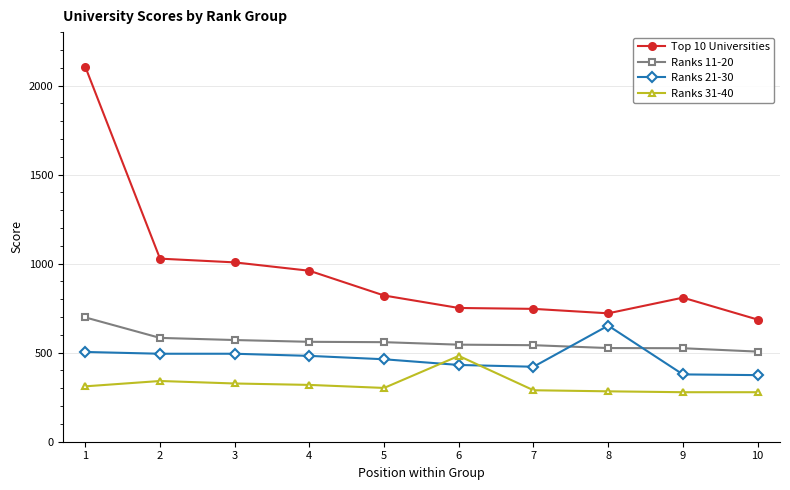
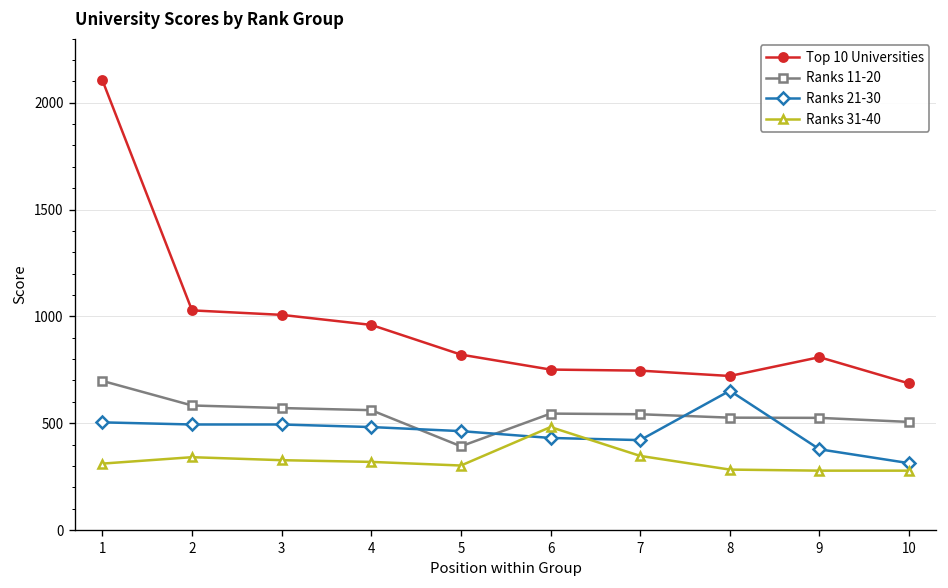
  {
    "Top 10 Universities": {
      "1": 2110,
      "2": 1030,
      "3": 1010,
      "4": 960,
      "5": 820,
      "6": 750,
      "7": 750,
      "8": 720,
      "9": 810,
      "10": 690
    },
    "Ranks 11-20": {
      "1": 700,
      "2": 580,
      "3": 570,
      "4": 560,
-     "5": 560,
+     "5": 390,
      "6": 550,
      "7": 540,
      "8": 530,
      "9": 530,
      "10": 510
    },
    "Ranks 21-30": {
      "1": 500,
      "2": 490,
      "3": 490,
      "4": 480,
      "5": 460,
      "6": 430,
      "7": 420,
      "8": 650,
      "9": 380,
-     "10": 370
+     "10": 310
    },
    "Ranks 31-40": {
      "1": 310,
      "2": 340,
      "3": 330,
      "4": 320,
      "5": 300,
      "6": 480,
-     "7": 290,
+     "7": 350,
      "8": 280,
      "9": 280,
      "10": 280
    }
  }
